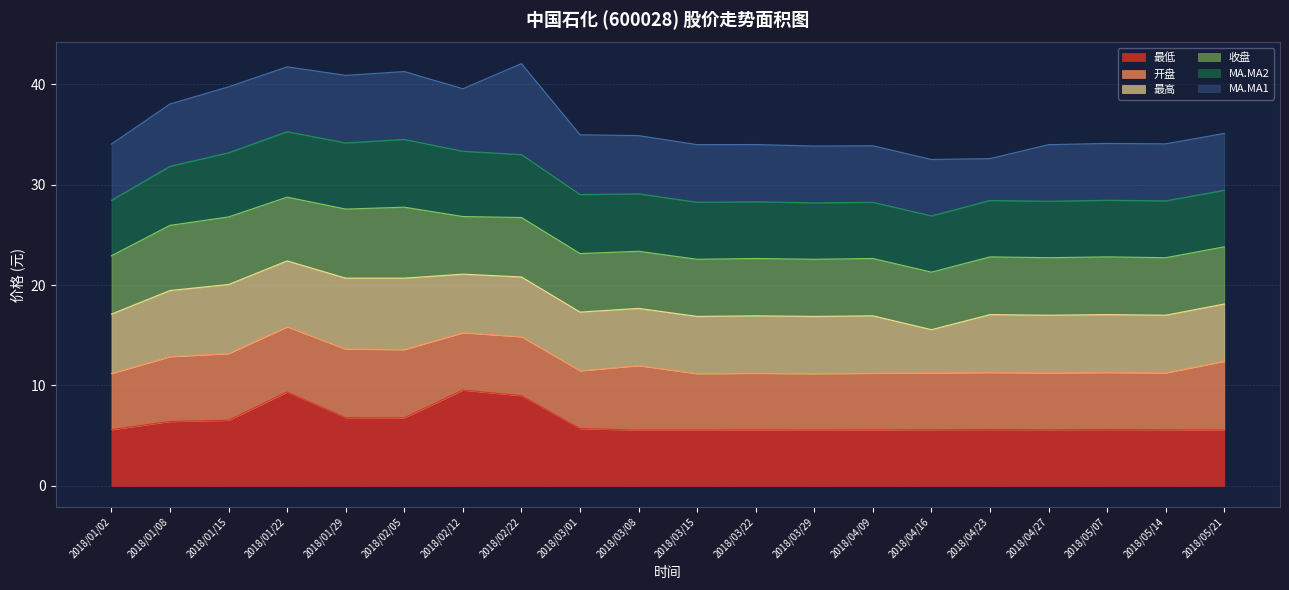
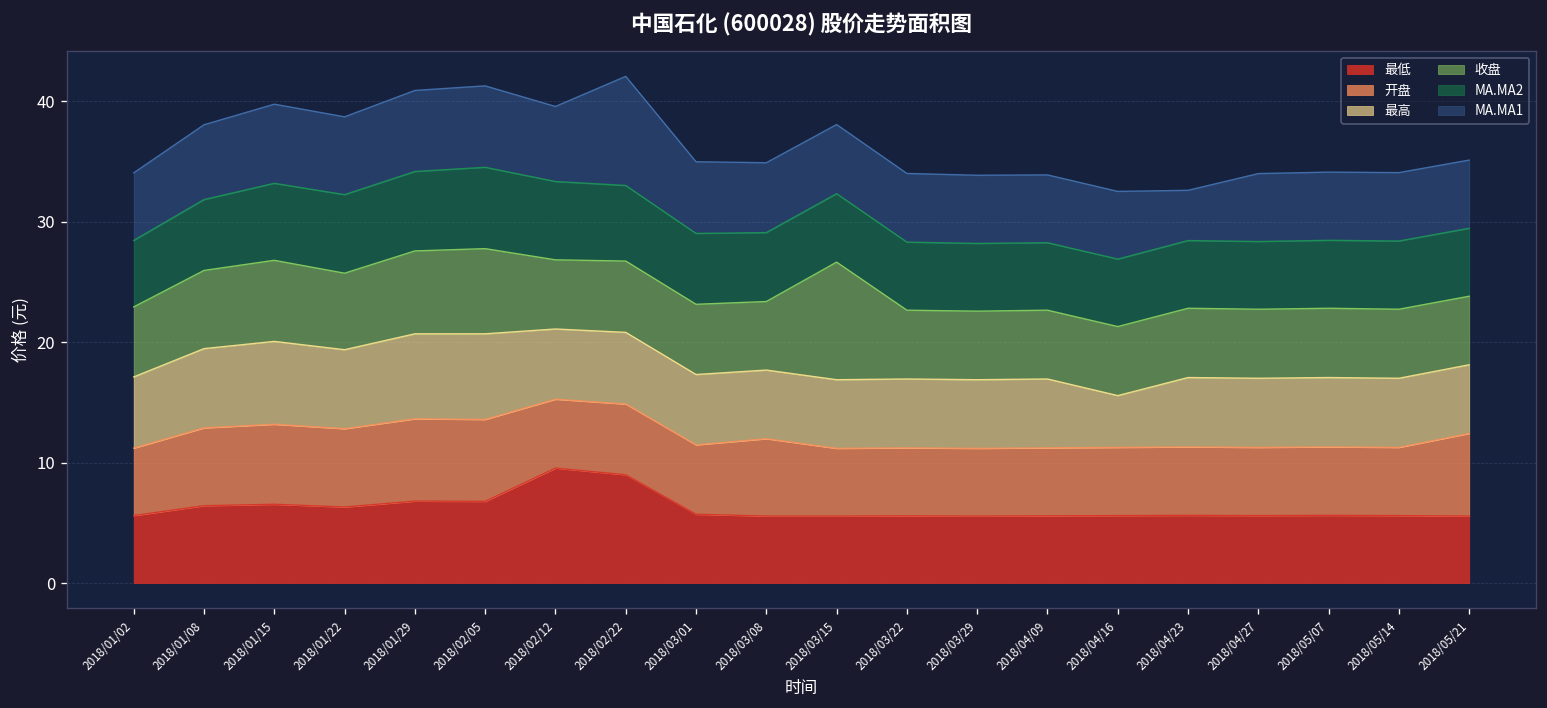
  {
    "最低": {
      "2018/01/02": 5.6,
      "2018/01/08": 6.4,
      "2018/01/15": 6.5,
-     "2018/01/22": 9.4,
+     "2018/01/22": 6.3,
      "2018/01/29": 6.8,
      "2018/02/05": 6.8,
      "2018/02/12": 9.5,
      "2018/02/22": 9.0,
      "2018/03/01": 5.7,
      "2018/03/08": 5.6,
      "2018/03/15": 5.6,
      "2018/03/22": 5.6,
      "2018/03/29": 5.6,
      "2018/04/09": 5.6,
      "2018/04/16": 5.6,
      "2018/04/23": 5.6,
      "2018/04/27": 5.6,
      "2018/05/07": 5.6,
      "2018/05/14": 5.6,
      "2018/05/21": 5.6
    },
    "开盘": {
      "2018/01/02": 5.6,
      "2018/01/08": 6.5,
      "2018/01/15": 6.6,
      "2018/01/22": 6.5,
      "2018/01/29": 6.8,
      "2018/02/05": 6.8,
      "2018/02/12": 5.7,
      "2018/02/22": 5.9,
      "2018/03/01": 5.8,
      "2018/03/08": 6.4,
      "2018/03/15": 5.6,
      "2018/03/22": 5.6,
      "2018/03/29": 5.6,
      "2018/04/09": 5.6,
      "2018/04/16": 5.7,
      "2018/04/23": 5.7,
      "2018/04/27": 5.7,
      "2018/05/07": 5.7,
      "2018/05/14": 5.7,
      "2018/05/21": 6.9
    },
    "最高": {
      "2018/01/02": 5.9,
      "2018/01/08": 6.6,
      "2018/01/15": 6.9,
      "2018/01/22": 6.6,
      "2018/01/29": 7.1,
      "2018/02/05": 7.1,
      "2018/02/12": 5.8,
      "2018/02/22": 5.9,
      "2018/03/01": 5.8,
      "2018/03/08": 5.7,
      "2018/03/15": 5.7,
      "2018/03/22": 5.7,
      "2018/03/29": 5.7,
      "2018/04/09": 5.7,
      "2018/04/16": 4.3,
      "2018/04/23": 5.8,
      "2018/04/27": 5.7,
      "2018/05/07": 5.8,
      "2018/05/14": 5.7,
      "2018/05/21": 5.7
    },
    "收盘": {
      "2018/01/02": 5.8,
      "2018/01/08": 6.5,
      "2018/01/15": 6.7,
      "2018/01/22": 6.4,
      "2018/01/29": 6.9,
      "2018/02/05": 7.1,
      "2018/02/12": 5.7,
      "2018/02/22": 5.9,
      "2018/03/01": 5.8,
      "2018/03/08": 5.7,
-     "2018/03/15": 5.7,
+     "2018/03/15": 9.8,
      "2018/03/22": 5.7,
      "2018/03/29": 5.7,
      "2018/04/09": 5.7,
      "2018/04/16": 5.7,
      "2018/04/23": 5.8,
      "2018/04/27": 5.7,
      "2018/05/07": 5.8,
      "2018/05/14": 5.7,
      "2018/05/21": 5.7
    },
    "MA.MA2": {
      "2018/01/02": 5.5,
      "2018/01/08": 5.9,
      "2018/01/15": 6.4,
      "2018/01/22": 6.5,
      "2018/01/29": 6.6,
      "2018/02/05": 6.8,
      "2018/02/12": 6.5,
      "2018/02/22": 6.3,
      "2018/03/01": 5.9,
      "2018/03/08": 5.7,
      "2018/03/15": 5.7,
      "2018/03/22": 5.6,
      "2018/03/29": 5.6,
      "2018/04/09": 5.6,
      "2018/04/16": 5.6,
      "2018/04/23": 5.6,
      "2018/04/27": 5.6,
      "2018/05/07": 5.6,
      "2018/05/14": 5.7,
      "2018/05/21": 5.6
    },
    "MA.MA1": {
      "2018/01/02": 5.6,
      "2018/01/08": 6.2,
      "2018/01/15": 6.6,
      "2018/01/22": 6.5,
      "2018/01/29": 6.7,
      "2018/02/05": 6.8,
      "2018/02/12": 6.2,
      "2018/02/22": 9.1,
      "2018/03/01": 5.9,
      "2018/03/08": 5.8,
      "2018/03/15": 5.7,
      "2018/03/22": 5.7,
      "2018/03/29": 5.7,
      "2018/04/09": 5.6,
      "2018/04/16": 5.6,
      "2018/04/23": 4.2,
      "2018/04/27": 5.6,
      "2018/05/07": 5.7,
      "2018/05/14": 5.7,
      "2018/05/21": 5.7
    }
  }
